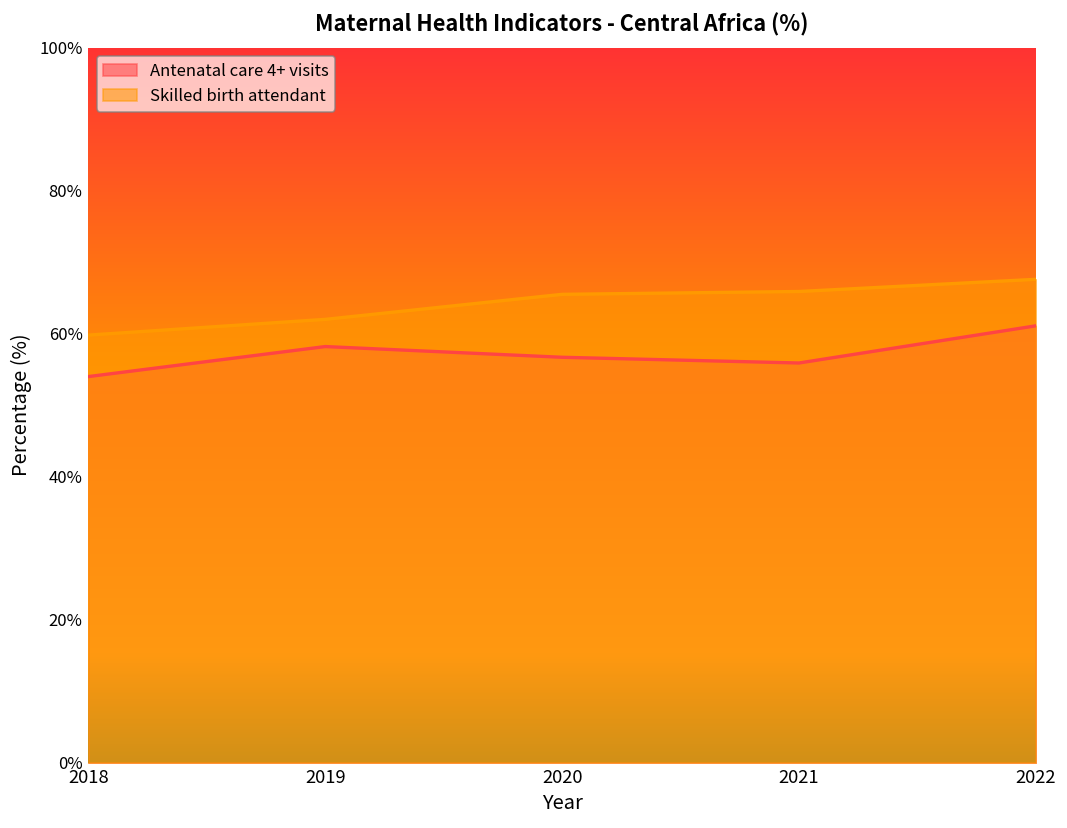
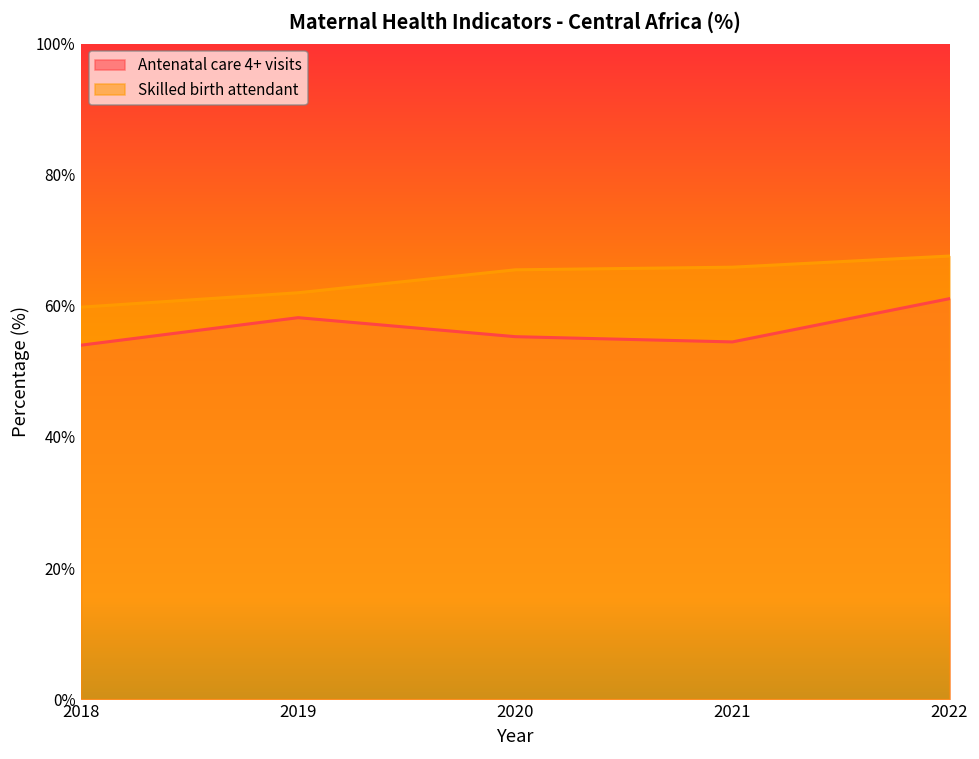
  {
    "Antenatal care 4+ visits": {
      "2018": "54%",
      "2019": "58%",
-     "2020": "57%",
-     "2021": "56%",
+     "2020": "55%",
+     "2021": "55%",
      "2022": "61%"
    },
    "Skilled birth attendant": {
      "2018": "60%",
      "2019": "62%",
      "2020": "66%",
      "2021": "66%",
      "2022": "68%"
    }
  }
